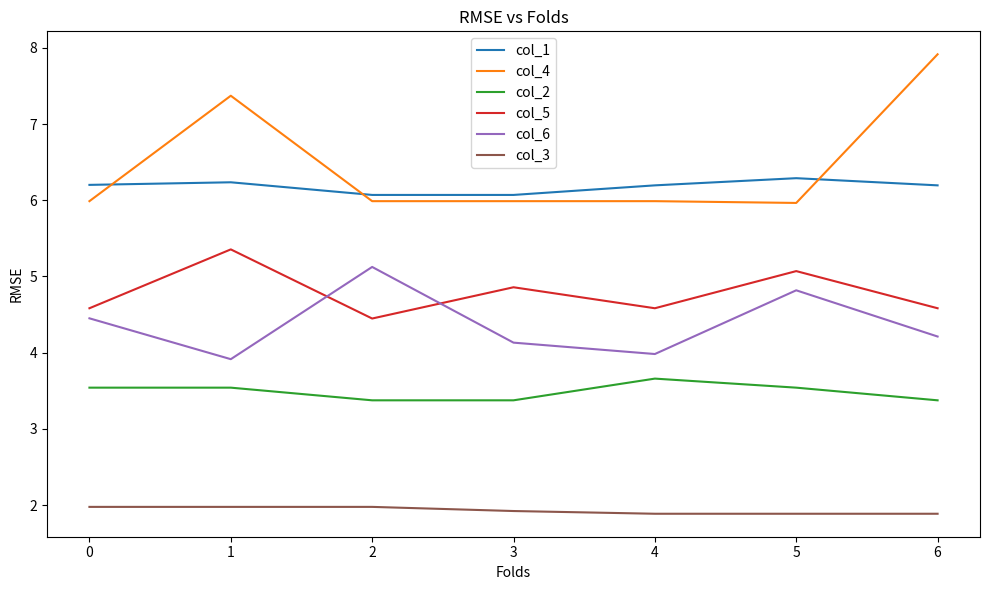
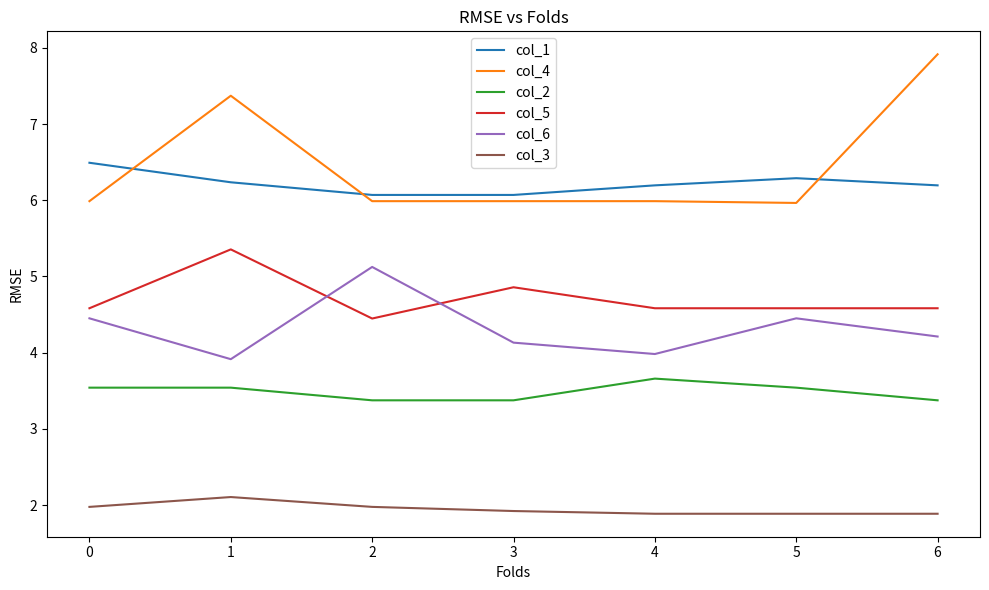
  {
    "col_1": {
-     "0": 6.2,
+     "0": 6.5,
      "1": 6.2,
      "2": 6.1,
      "3": 6.1,
      "4": 6.2,
      "5": 6.3,
      "6": 6.2
    },
    "col_4": {
      "0": 6.0,
      "1": 7.4,
      "2": 6.0,
      "3": 6.0,
      "4": 6.0,
      "5": 6.0,
      "6": 7.9
    },
    "col_2": {
      "0": 3.5,
      "1": 3.5,
      "2": 3.4,
      "3": 3.4,
      "4": 3.7,
      "5": 3.5,
      "6": 3.4
    },
    "col_5": {
      "0": 4.6,
      "1": 5.4,
      "2": 4.4,
      "3": 4.9,
      "4": 4.6,
-     "5": 5.1,
+     "5": 4.6,
      "6": 4.6
    },
    "col_6": {
      "0": 4.5,
      "1": 3.9,
      "2": 5.1,
      "3": 4.1,
      "4": 4.0,
-     "5": 4.8,
+     "5": 4.5,
      "6": 4.2
    },
    "col_3": {
      "0": 2.0,
-     "1": 2.0,
+     "1": 2.1,
      "2": 2.0,
      "3": 1.9,
      "4": 1.9,
      "5": 1.9,
      "6": 1.9
    }
  }
